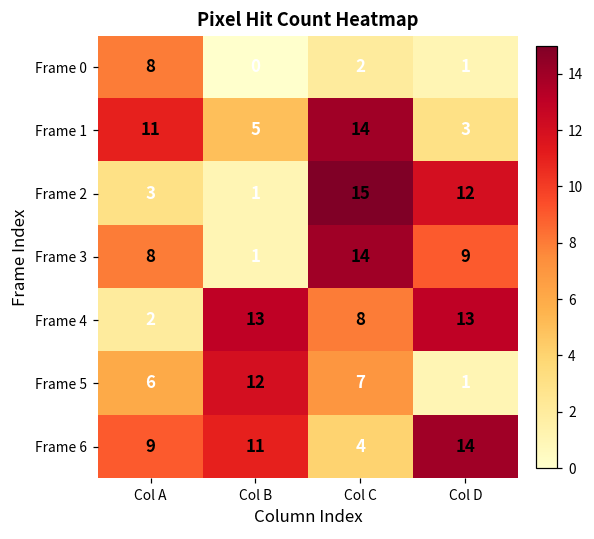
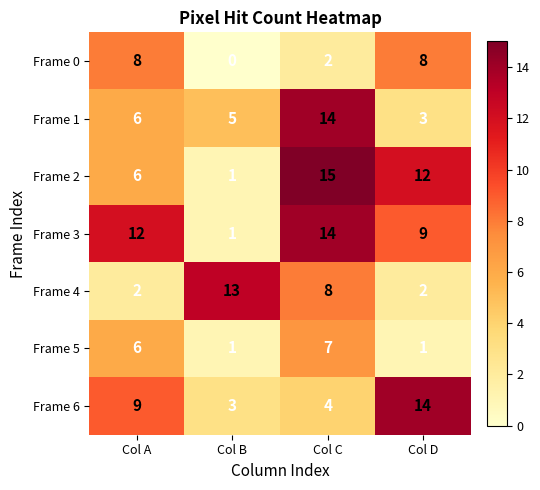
  {
    "Frame 0": {
      "Col A": 8,
      "Col B": 0,
      "Col C": 2,
-     "Col D": 1
+     "Col D": 8
    },
    "Frame 1": {
-     "Col A": 11,
+     "Col A": 6,
      "Col B": 5,
      "Col C": 14,
      "Col D": 3
    },
    "Frame 2": {
-     "Col A": 3,
+     "Col A": 6,
      "Col B": 1,
      "Col C": 15,
      "Col D": 12
    },
    "Frame 3": {
-     "Col A": 8,
+     "Col A": 12,
      "Col B": 1,
      "Col C": 14,
      "Col D": 9
    },
    "Frame 4": {
      "Col A": 2,
      "Col B": 13,
      "Col C": 8,
-     "Col D": 13
+     "Col D": 2
    },
    "Frame 5": {
      "Col A": 6,
-     "Col B": 12,
+     "Col B": 1,
      "Col C": 7,
      "Col D": 1
    },
    "Frame 6": {
      "Col A": 9,
-     "Col B": 11,
+     "Col B": 3,
      "Col C": 4,
      "Col D": 14
    }
  }
